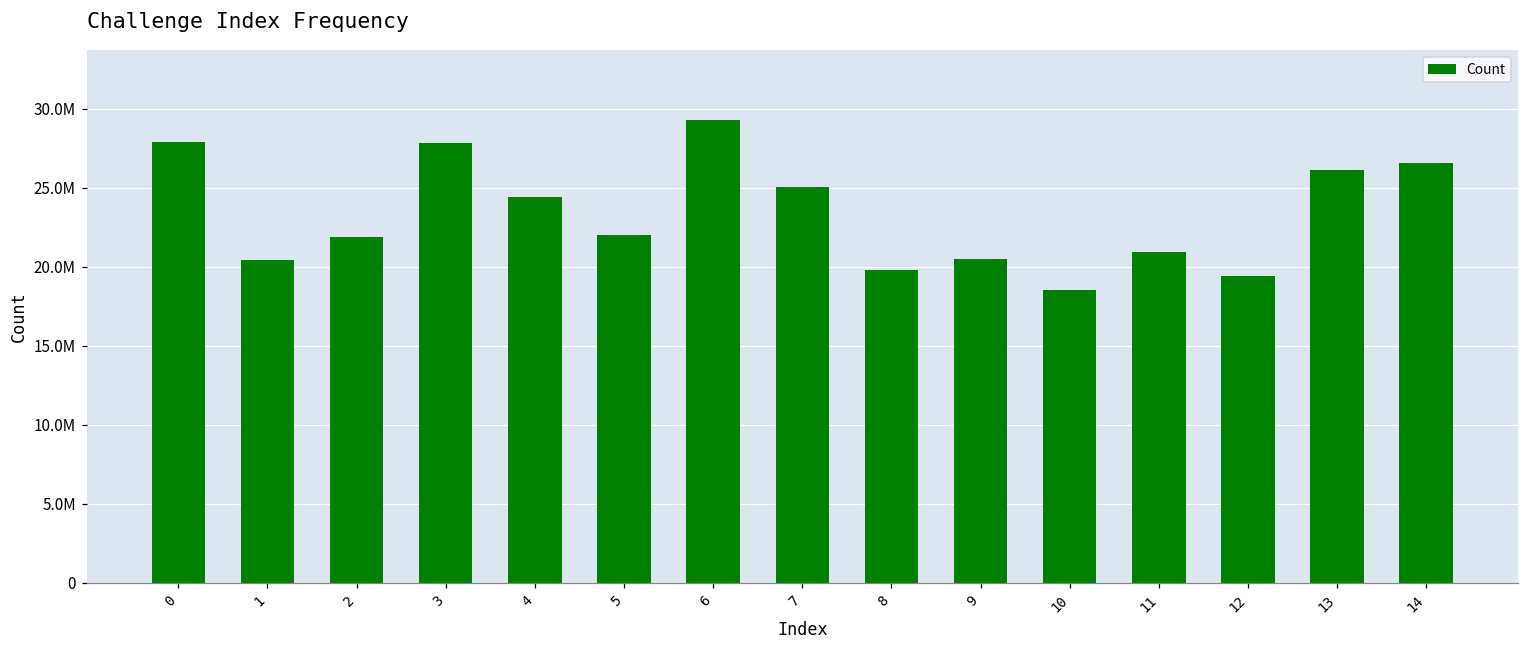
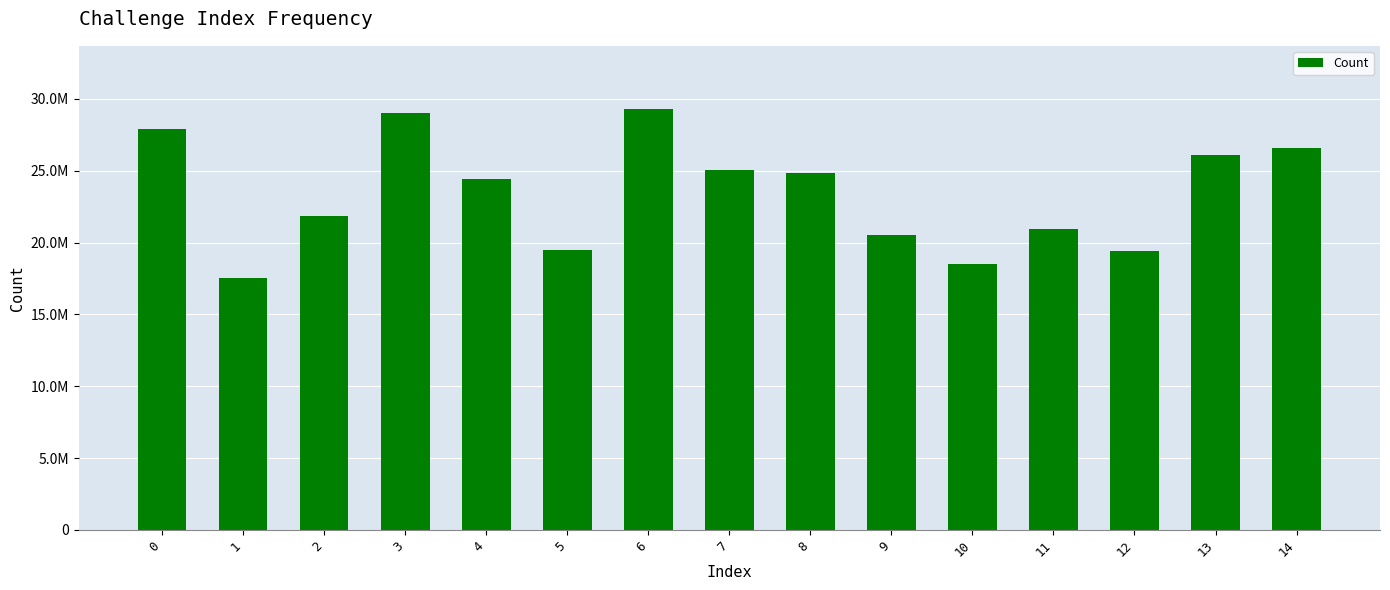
  {
    "0": 27900000,
-   "1": 20400000,
+   "1": 17500000,
    "2": 21900000,
-   "3": 27900000,
+   "3": 29000000,
    "4": 24400000,
-   "5": 22000000,
+   "5": 19500000,
    "6": 29300000,
    "7": 25100000,
-   "8": 19800000,
+   "8": 24800000,
    "9": 20500000,
    "10": 18500000,
    "11": 20900000,
    "12": 19400000,
    "13": 26100000,
    "14": 26600000
  }
